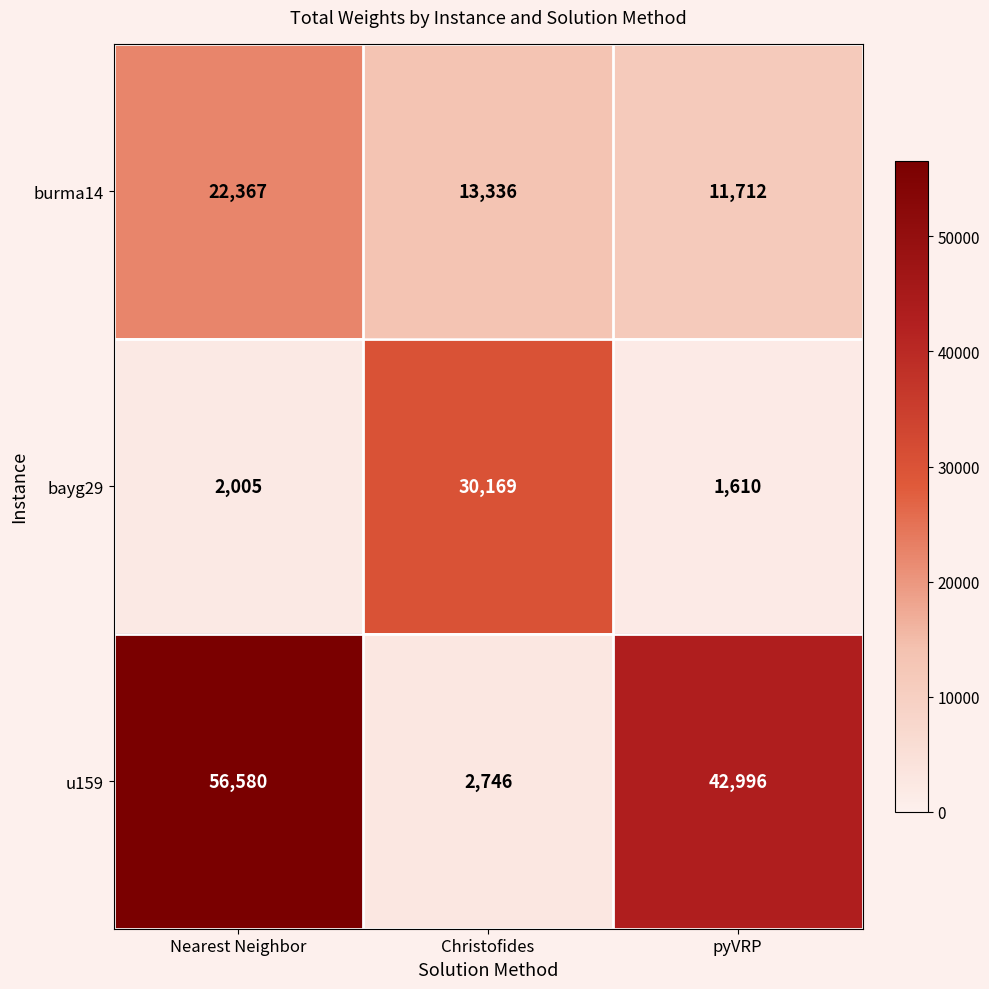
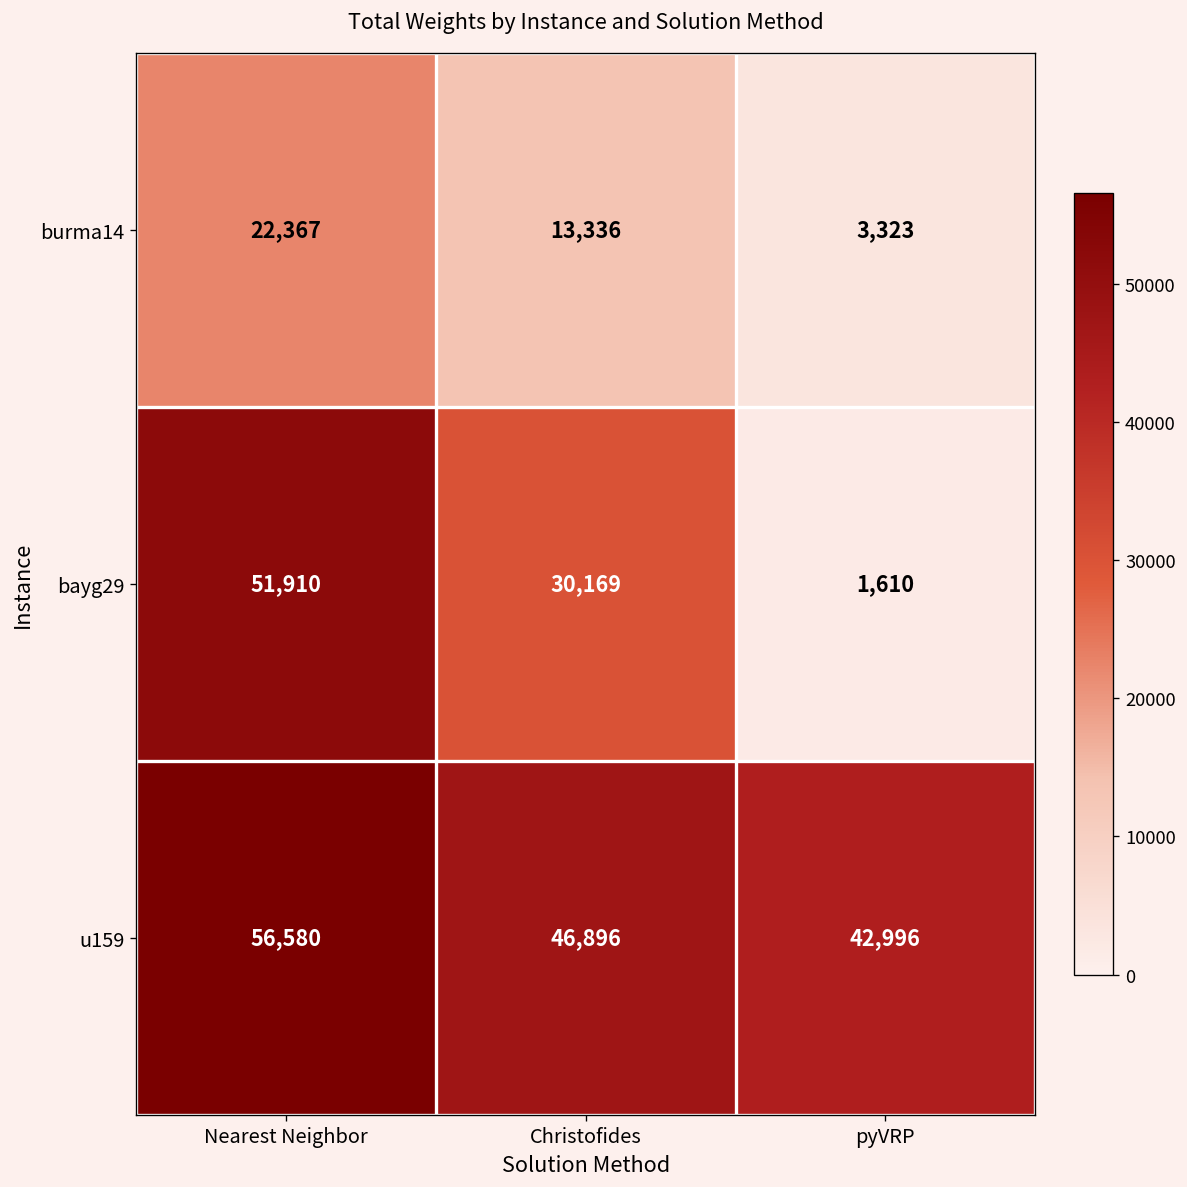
  {
    "burma14": {
      "Nearest Neighbor": "22,367",
      "Christofides": "13,336",
-     "pyVRP": "11,712"
+     "pyVRP": "3,323"
    },
    "bayg29": {
-     "Nearest Neighbor": "2,005",
+     "Nearest Neighbor": "51,910",
      "Christofides": "30,169",
      "pyVRP": "1,610"
    },
    "u159": {
      "Nearest Neighbor": "56,580",
-     "Christofides": "2,746",
+     "Christofides": "46,896",
      "pyVRP": "42,996"
    }
  }
